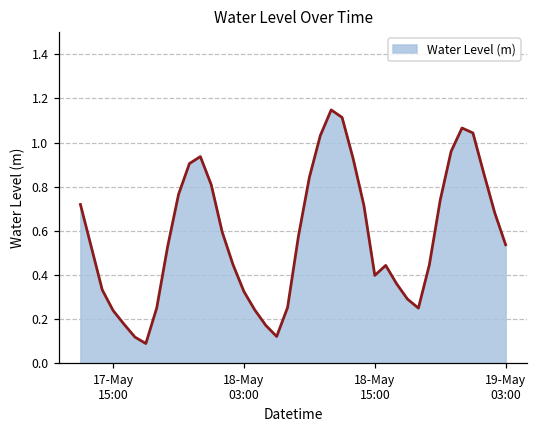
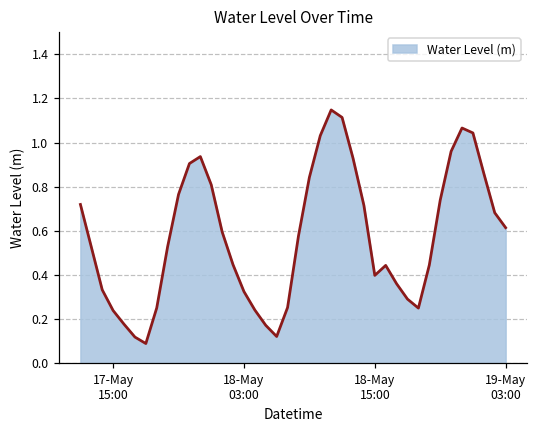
  {
    "17-May 15:00": 0.24,
    "18-May 03:00": 0.32,
    "18-May 15:00": 0.40,
-   "19-May 03:00": 0.54
+   "19-May 03:00": 0.61
  }
